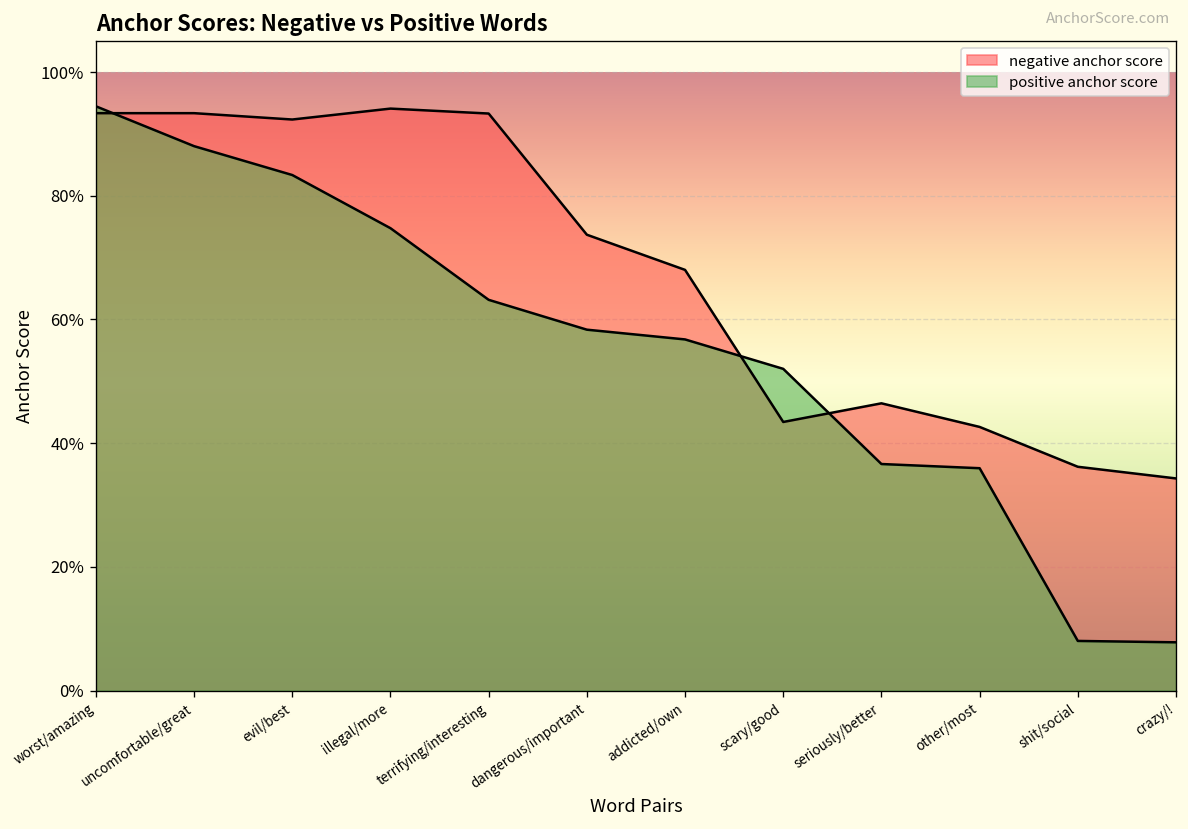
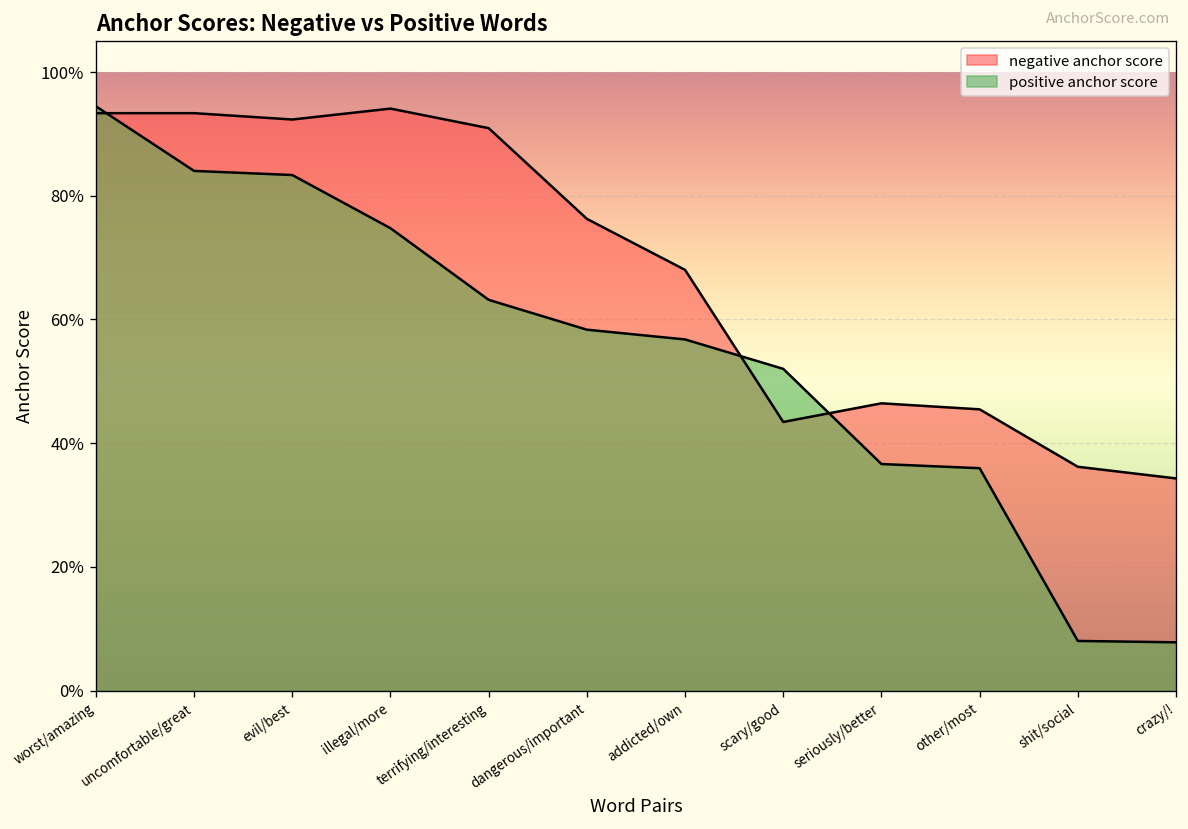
  {
    "negative anchor score": {
      "worst/amazing": "93%",
      "uncomfortable/great": "93%",
      "evil/best": "92%",
      "illegal/more": "94%",
-     "terrifying/interesting": "93%",
-     "dangerous/important": "74%",
+     "terrifying/interesting": "91%",
+     "dangerous/important": "76%",
      "addicted/own": "68%",
      "scary/good": "43%",
      "seriously/better": "46%",
-     "other/most": "43%",
+     "other/most": "45%",
      "shit/social": "36%",
      "crazy/!": "34%"
    },
    "positive anchor score": {
      "worst/amazing": "94%",
-     "uncomfortable/great": "88%",
+     "uncomfortable/great": "84%",
      "evil/best": "83%",
      "illegal/more": "75%",
      "terrifying/interesting": "63%",
      "dangerous/important": "58%",
      "addicted/own": "57%",
      "scary/good": "52%",
      "seriously/better": "37%",
      "other/most": "36%",
      "shit/social": "8%",
      "crazy/!": "8%"
    }
  }
